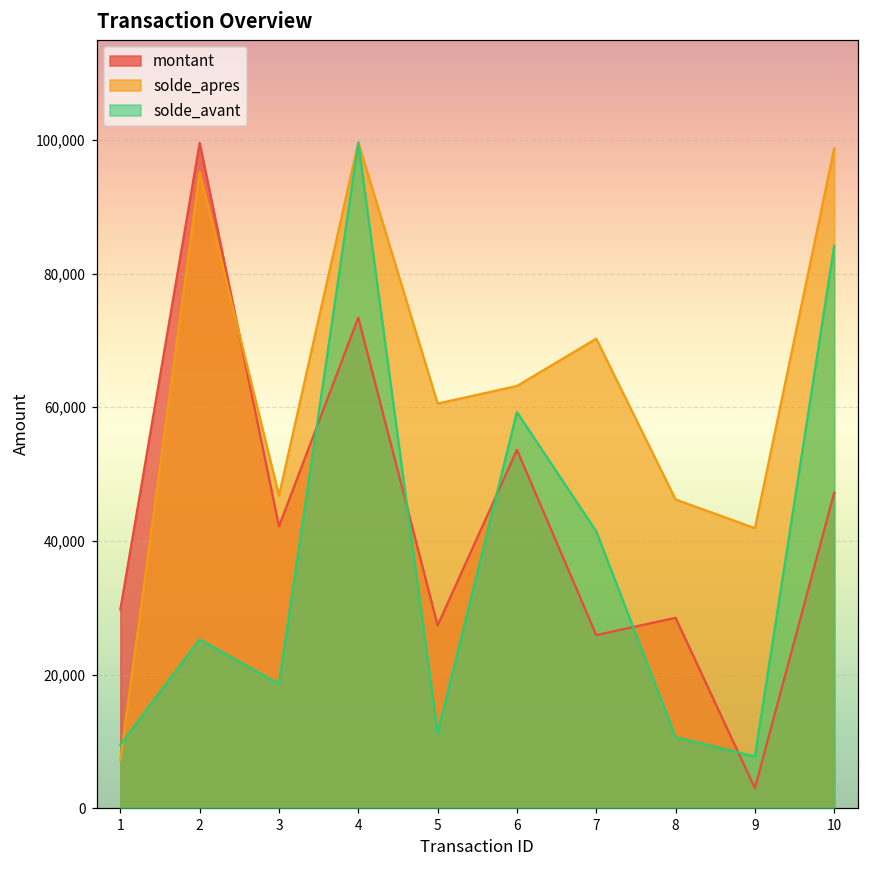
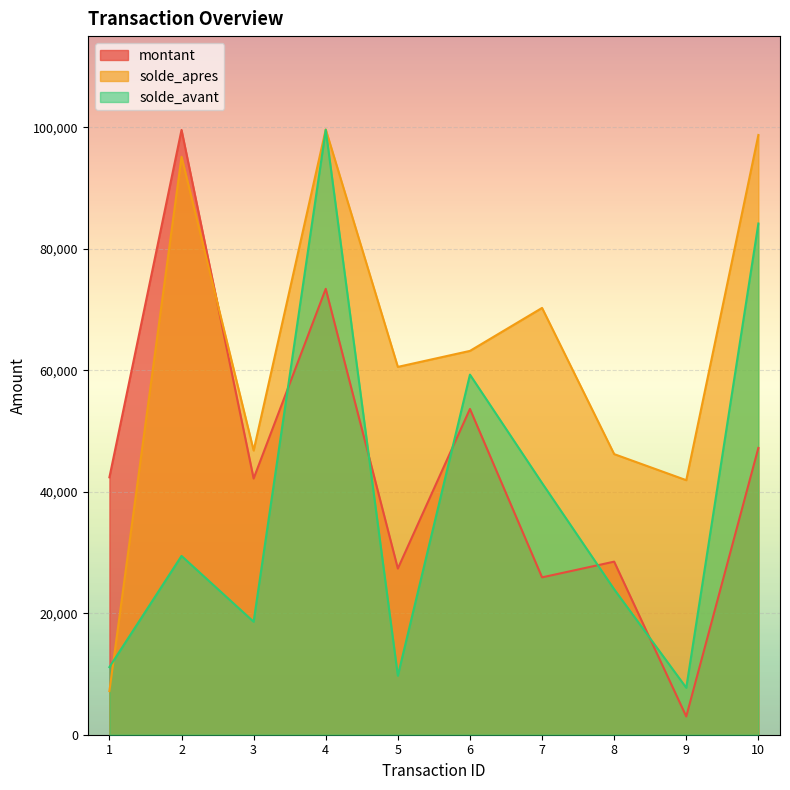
  {
    "montant": {
-     "1": "30,000",
+     "1": "42,000",
      "2": "100,000",
      "3": "42,000",
      "4": "73,000",
      "5": "27,000",
      "6": "54,000",
      "7": "26,000",
      "8": "28,000",
      "9": "3,000",
      "10": "47,000"
    },
    "solde_apres": {
      "1": "7,000",
      "2": "95,000",
      "3": "47,000",
      "5": "61,000",
      "6": "63,000",
      "7": "70,000",
      "8": "46,000",
      "9": "42,000",
      "10": "99,000"
    },
    "solde_avant": {
-     "1": "9,000",
-     "2": "25,000",
+     "1": "11,000",
+     "2": "29,000",
      "3": "19,000",
-     "5": "11,000",
+     "5": "10,000",
      "6": "59,000",
      "7": "41,000",
-     "8": "11,000",
+     "8": "24,000",
      "9": "8,000",
      "10": "84,000"
    }
  }
